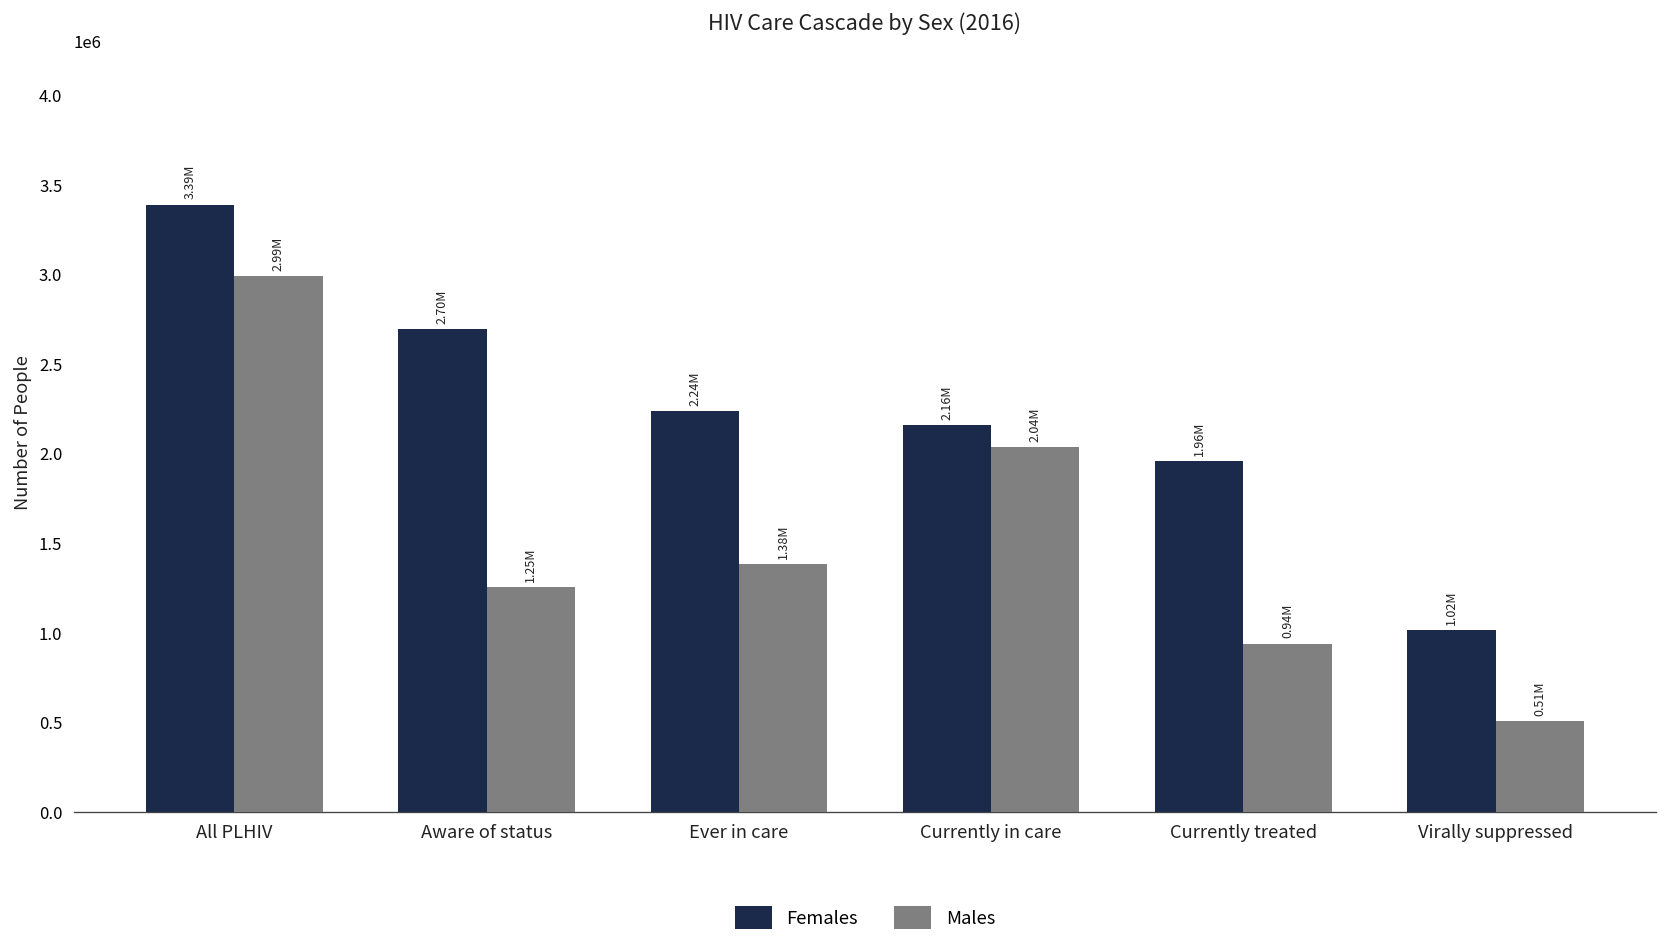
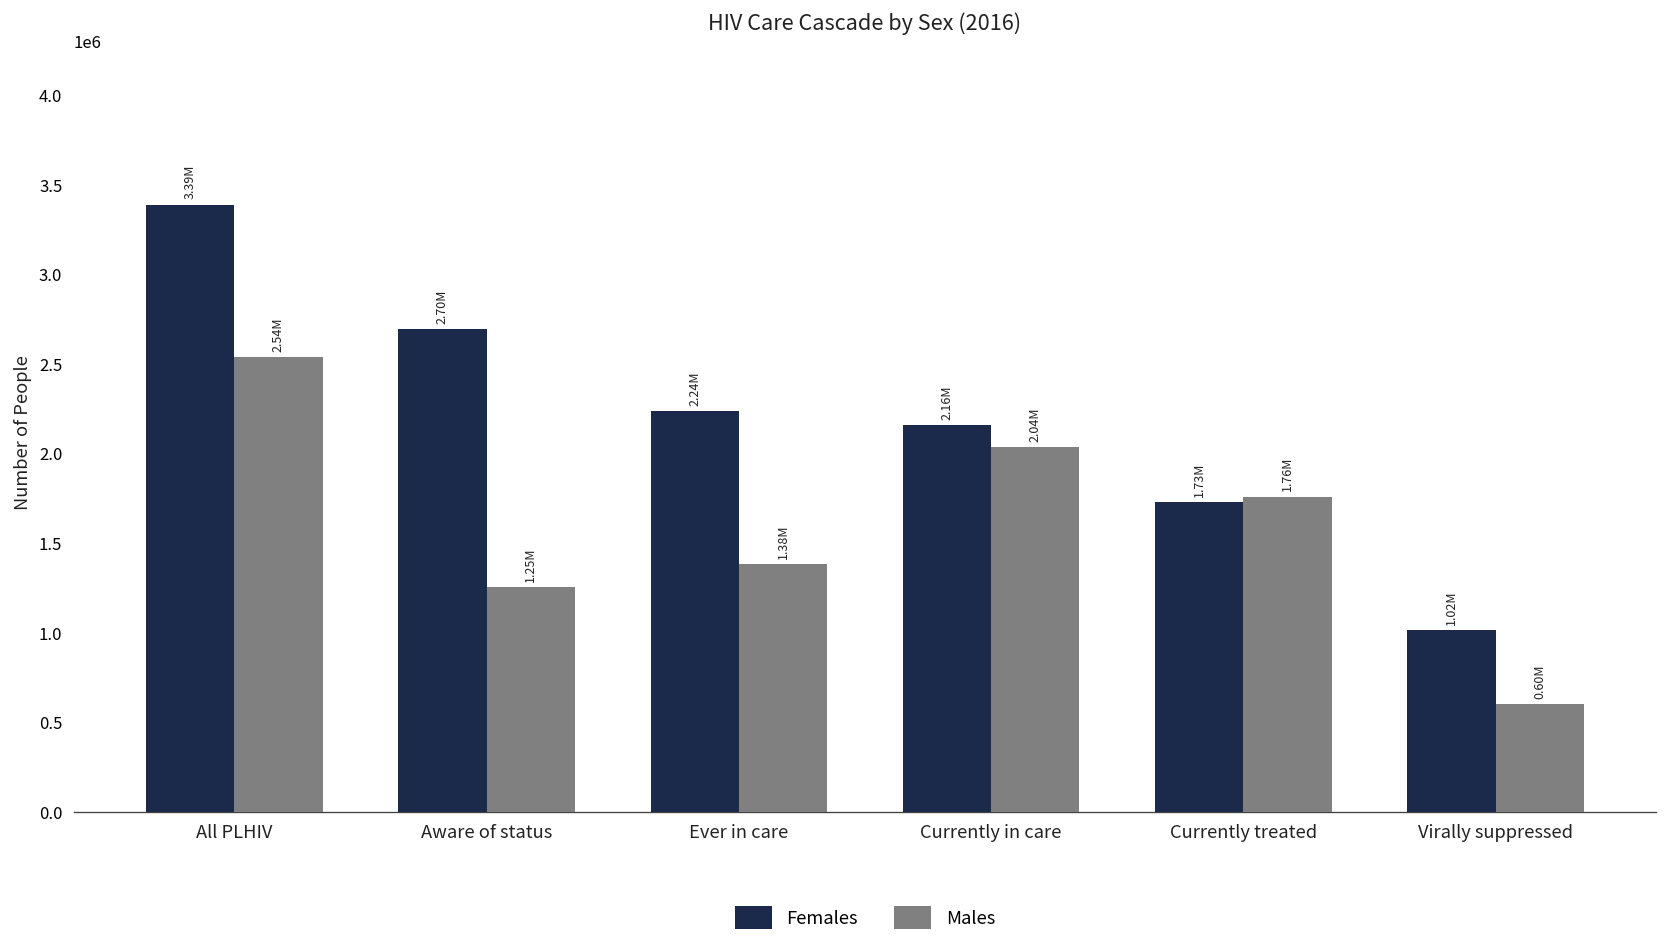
  {
    "Females": {
      "All PLHIV": "3.39M",
      "Aware of status": "2.70M",
      "Ever in care": "2.24M",
      "Currently in care": "2.16M",
-     "Currently treated": "1.96M",
+     "Currently treated": "1.73M",
      "Virally suppressed": "1.02M"
    },
    "Males": {
-     "All PLHIV": "2.99M",
+     "All PLHIV": "2.54M",
      "Aware of status": "1.25M",
      "Ever in care": "1.38M",
      "Currently in care": "2.04M",
-     "Currently treated": "0.94M",
-     "Virally suppressed": "0.51M"
+     "Currently treated": "1.76M",
+     "Virally suppressed": "0.60M"
    }
  }
